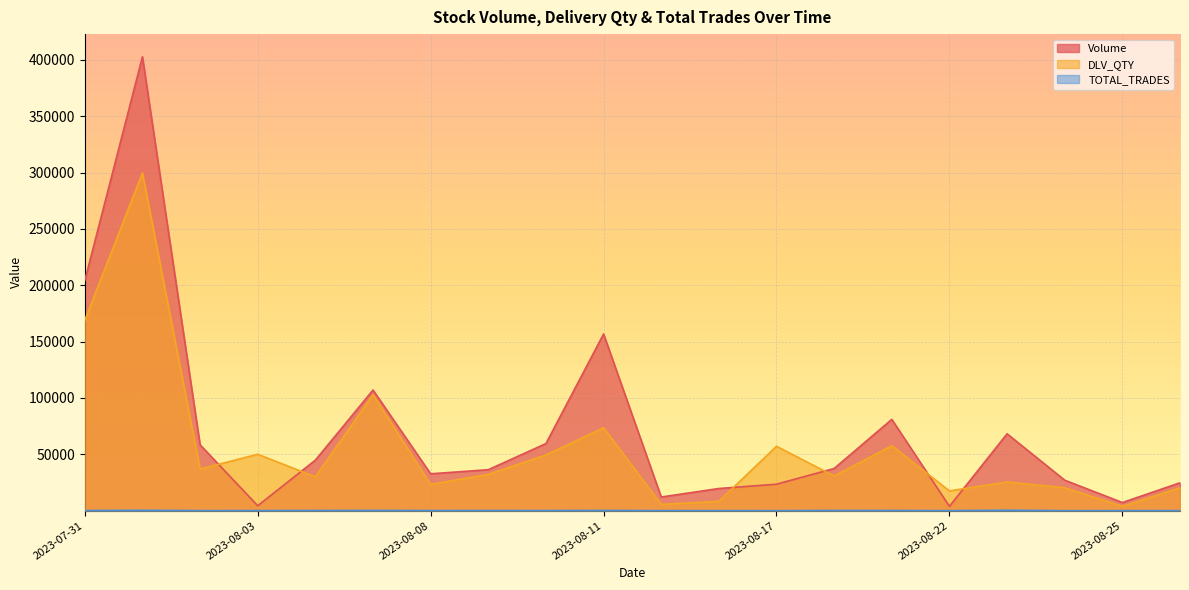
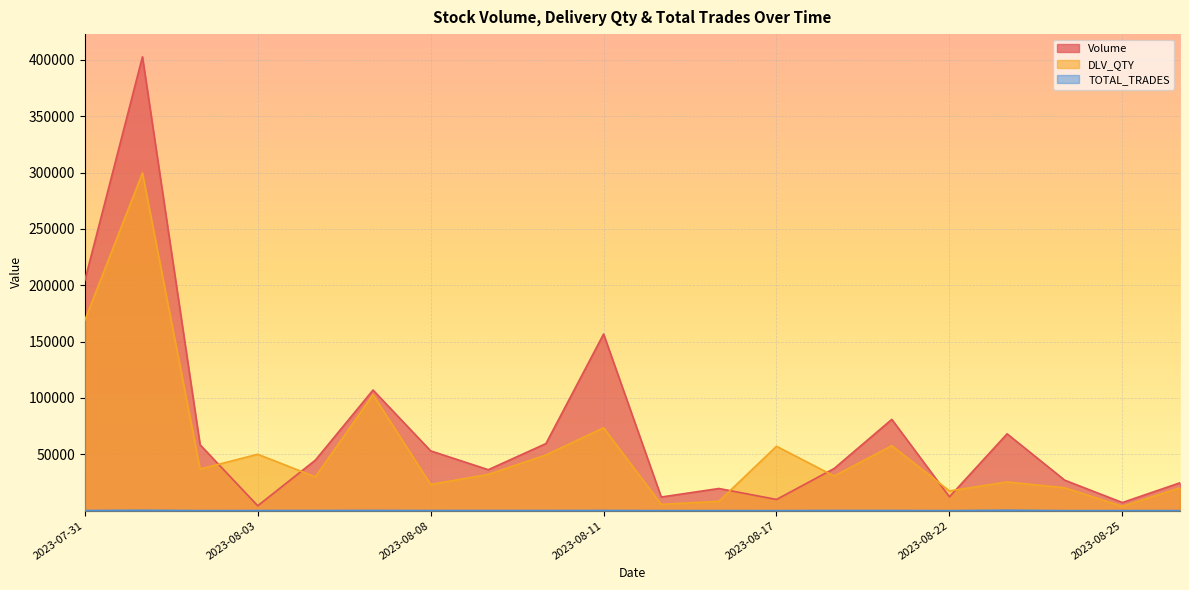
  {
    "Volume": {
      "2023-07-31": 204000,
      "2023-08-03": 4000,
-     "2023-08-08": 33000,
+     "2023-08-08": 53000,
      "2023-08-11": 157000,
-     "2023-08-17": 24000,
-     "2023-08-22": 4000,
+     "2023-08-17": 10000,
+     "2023-08-22": 12000,
      "2023-08-25": 7000
    },
    "DLV_QTY": {
      "2023-07-31": 169000,
      "2023-08-03": 50000,
      "2023-08-08": 23000,
      "2023-08-11": 74000,
      "2023-08-17": 57000,
      "2023-08-22": 18000,
      "2023-08-25": 4000
    },
    "TOTAL_TRADES": {
      "2023-07-31": 0,
      "2023-08-03": 0,
      "2023-08-08": 0,
      "2023-08-11": 0,
      "2023-08-17": 0,
      "2023-08-22": 0,
      "2023-08-25": 0
    }
  }
